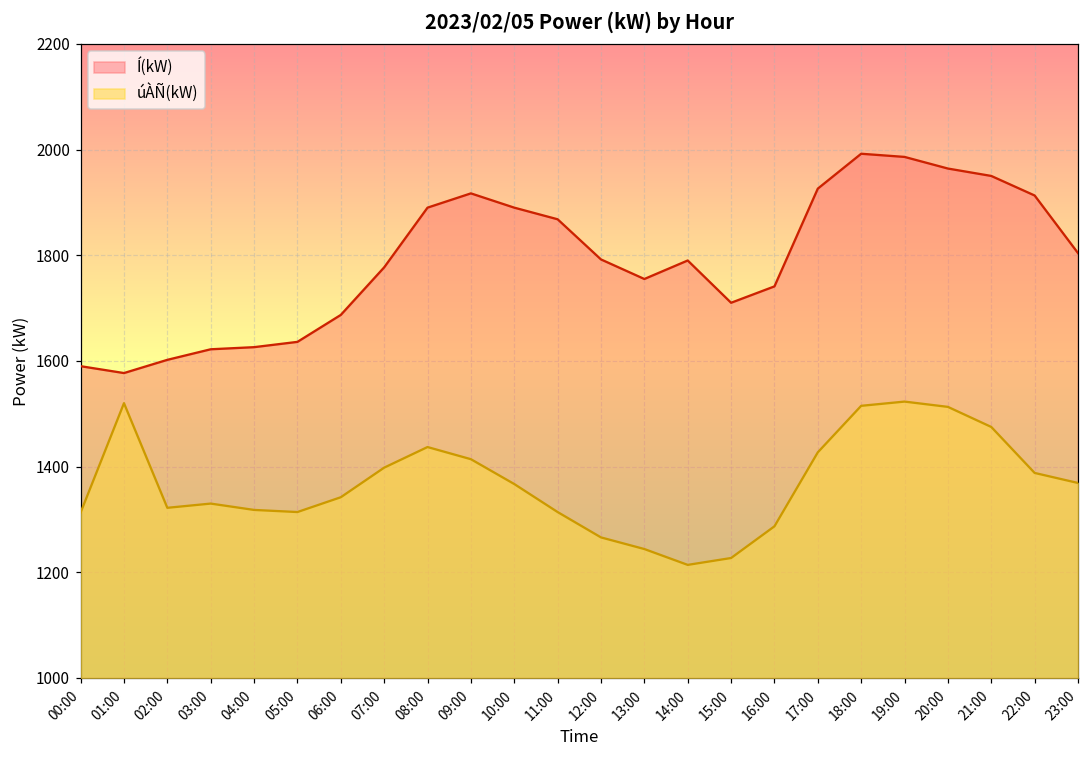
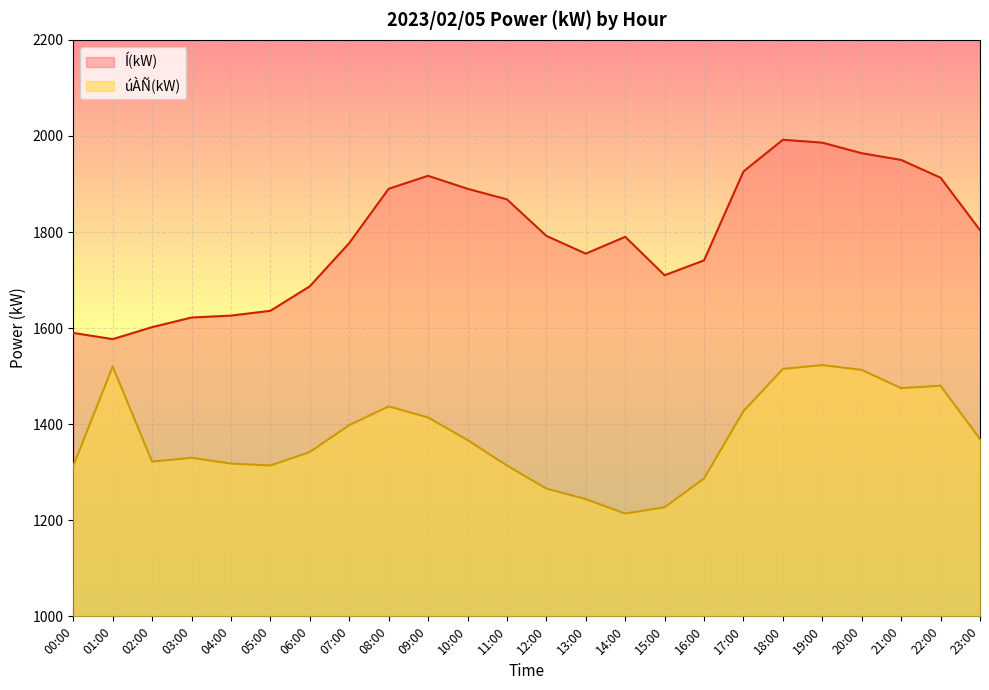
  {
    "Í(kW)": {
      "00:00": 1590,
      "01:00": 1580,
      "02:00": 1600,
      "03:00": 1620,
      "04:00": 1630,
      "05:00": 1640,
      "06:00": 1690,
      "07:00": 1780,
      "08:00": 1890,
      "09:00": 1920,
      "10:00": 1890,
      "11:00": 1870,
      "12:00": 1790,
      "13:00": 1760,
      "14:00": 1790,
      "15:00": 1710,
      "16:00": 1740,
      "17:00": 1930,
      "18:00": 1990,
      "19:00": 1990,
      "20:00": 1960,
      "21:00": 1950,
      "22:00": 1910,
      "23:00": 1800
    },
    "úÀÑ(kW)": {
      "00:00": 1310,
      "01:00": 1520,
      "02:00": 1320,
      "03:00": 1330,
      "04:00": 1320,
      "05:00": 1310,
      "06:00": 1340,
      "07:00": 1400,
      "08:00": 1440,
      "09:00": 1410,
      "10:00": 1370,
      "11:00": 1310,
      "12:00": 1270,
      "13:00": 1240,
      "14:00": 1210,
      "15:00": 1230,
      "16:00": 1290,
      "17:00": 1430,
      "18:00": 1520,
      "19:00": 1520,
      "20:00": 1510,
      "21:00": 1480,
-     "22:00": 1390,
+     "22:00": 1480,
      "23:00": 1370
    }
  }
